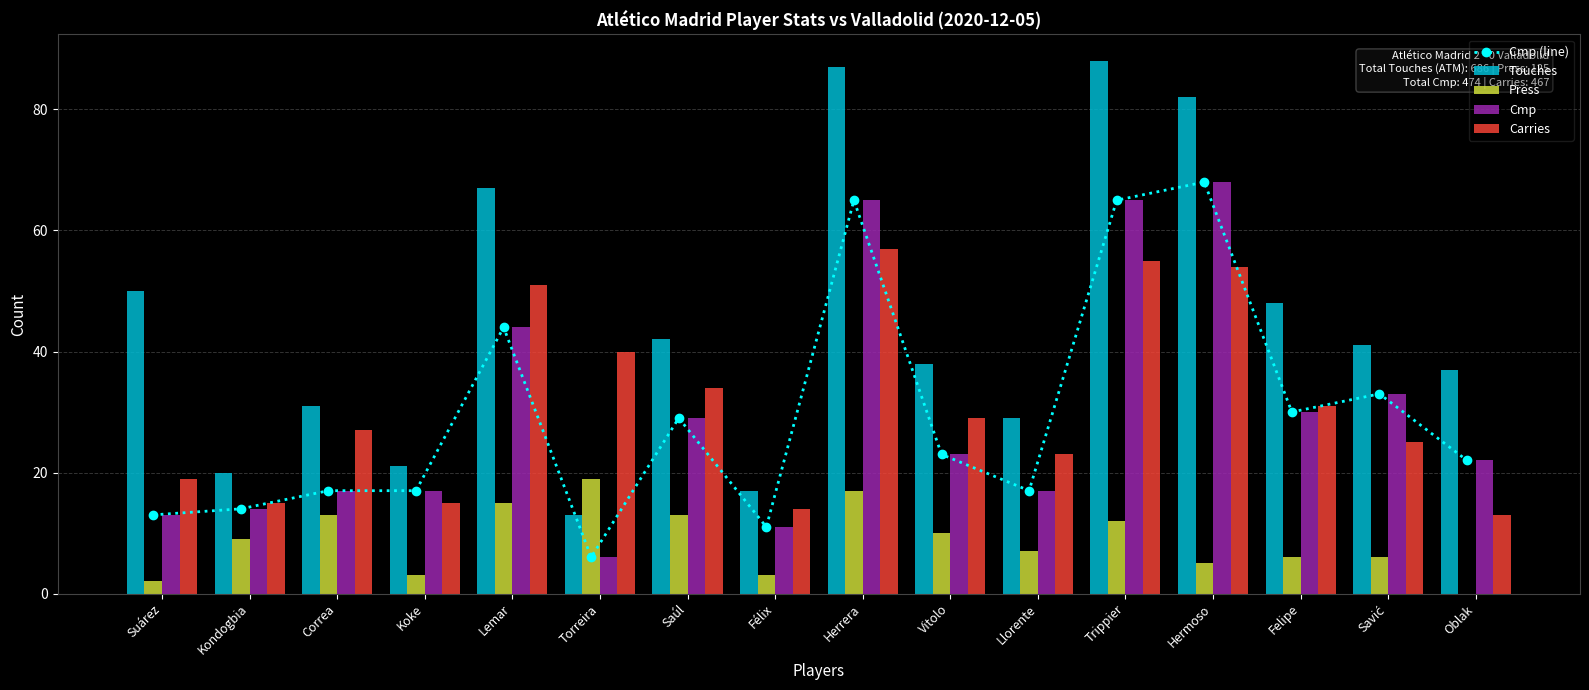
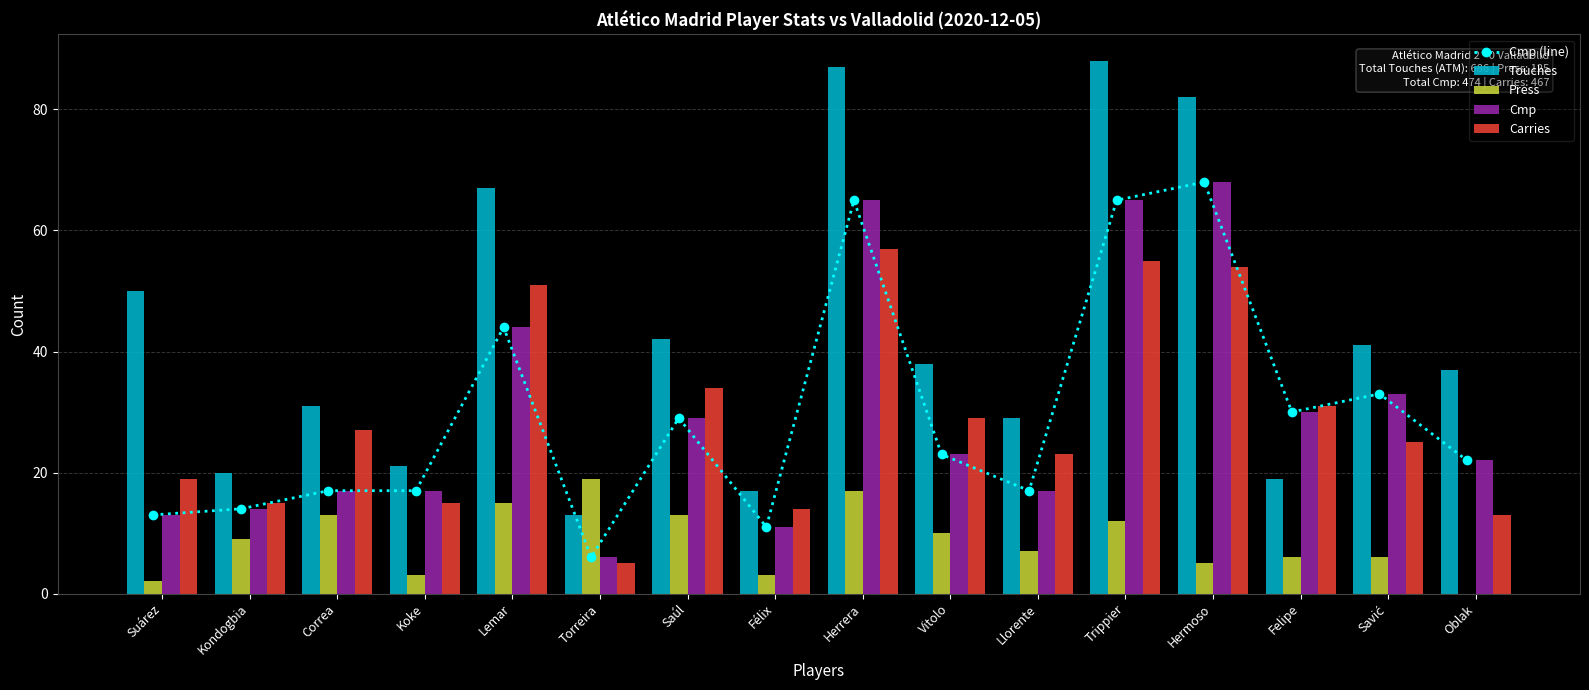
  {
    "Touches": {
      "Suárez": 50,
      "Kondogbia": 20,
      "Correa": 31,
      "Koke": 21,
      "Lemar": 67,
      "Torreira": 13,
      "Saúl": 42,
      "Félix": 17,
      "Herrera": 87,
      "Vitolo": 38,
      "Llorente": 29,
      "Trippier": 88,
      "Hermoso": 82,
-     "Felipe": 48,
+     "Felipe": 19,
      "Savić": 41,
      "Oblak": 37
    },
    "Press": {
      "Suárez": 2,
      "Kondogbia": 9,
      "Correa": 13,
      "Koke": 3,
      "Lemar": 15,
      "Torreira": 19,
      "Saúl": 13,
      "Félix": 3,
      "Herrera": 17,
      "Vitolo": 10,
      "Llorente": 7,
      "Trippier": 12,
      "Hermoso": 5,
      "Felipe": 6,
      "Savić": 6,
      "Oblak": 0
    },
    "Cmp": {
      "Suárez": 13,
      "Kondogbia": 14,
      "Correa": 17,
      "Koke": 17,
      "Lemar": 44,
      "Torreira": 6,
      "Saúl": 29,
      "Félix": 11,
      "Herrera": 65,
      "Vitolo": 23,
      "Llorente": 17,
      "Trippier": 65,
      "Hermoso": 68,
      "Felipe": 30,
      "Savić": 33,
      "Oblak": 22
    },
    "Carries": {
      "Suárez": 19,
      "Kondogbia": 15,
      "Correa": 27,
      "Koke": 15,
      "Lemar": 51,
-     "Torreira": 40,
+     "Torreira": 5,
      "Saúl": 34,
      "Félix": 14,
      "Herrera": 57,
      "Vitolo": 29,
      "Llorente": 23,
      "Trippier": 55,
      "Hermoso": 54,
      "Felipe": 31,
      "Savić": 25,
      "Oblak": 13
    }
  }
